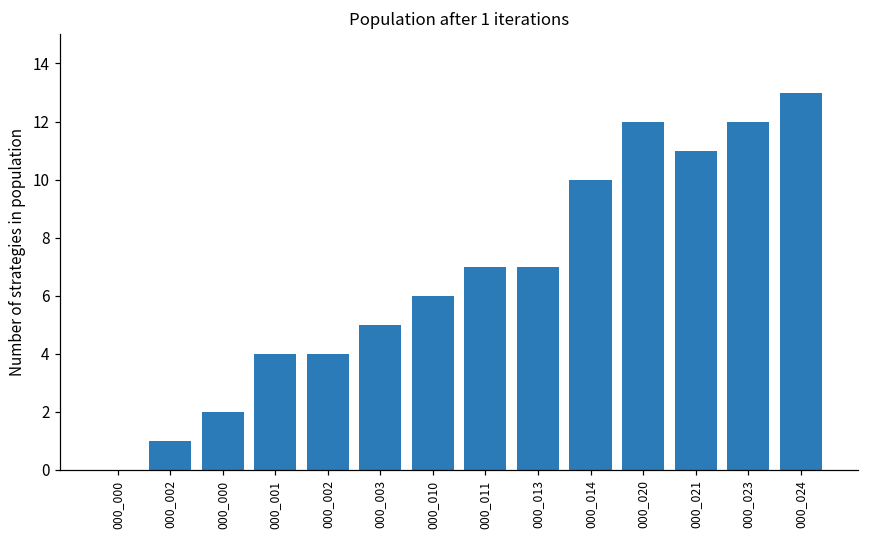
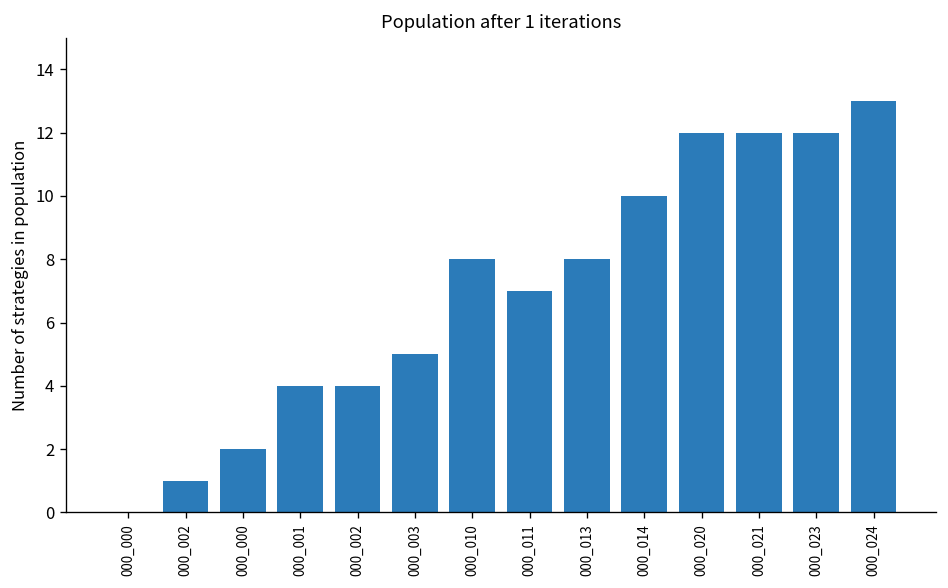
  {
    "000_001": 4,
    "000_003": 5,
-   "000_010": 6,
+   "000_010": 8,
    "000_011": 7,
-   "000_013": 7,
+   "000_013": 8,
    "000_014": 10,
    "000_020": 12,
-   "000_021": 11,
+   "000_021": 12,
    "000_023": 12,
    "000_024": 13
  }
